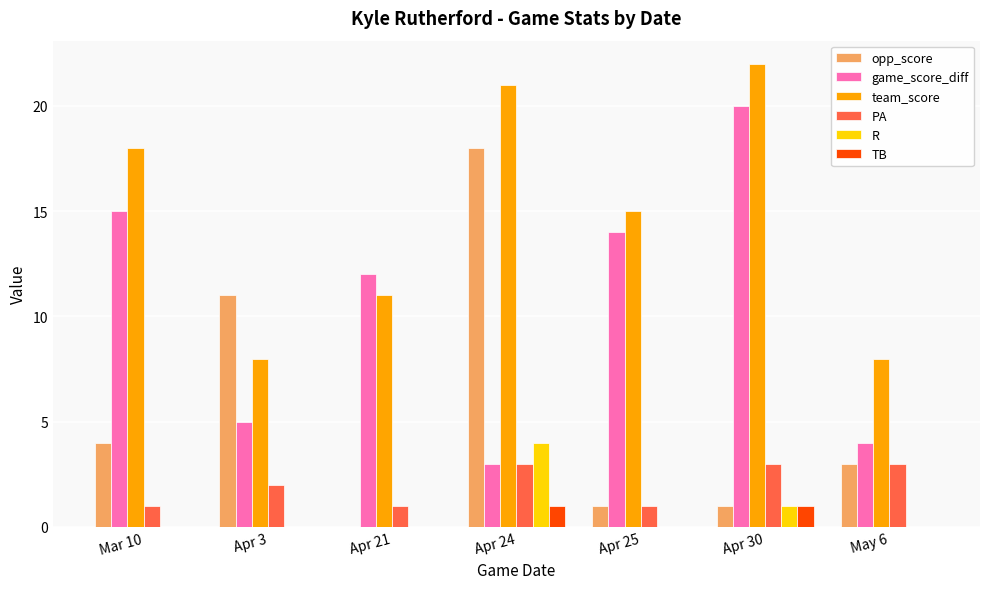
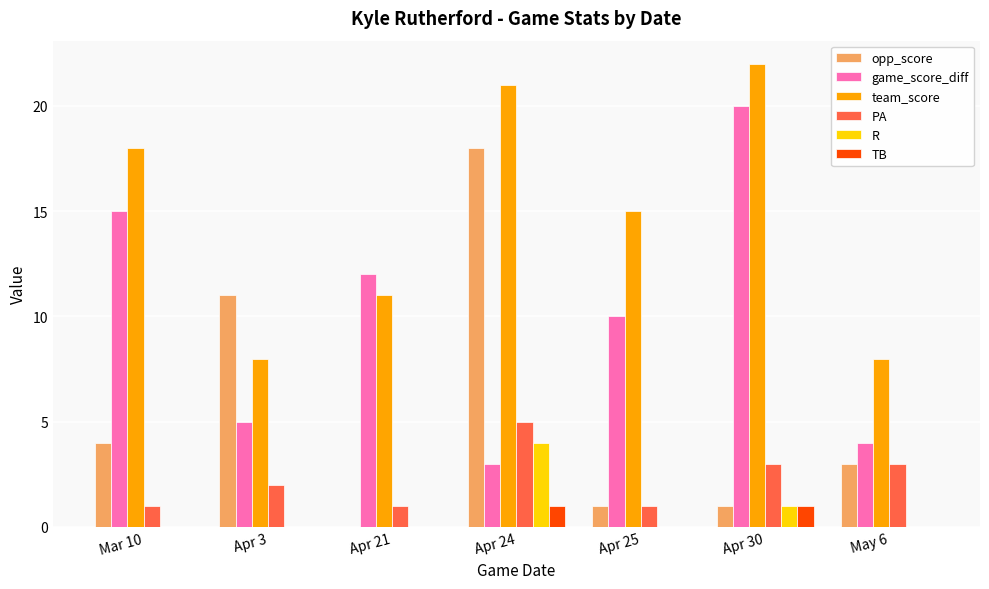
  {
    "opp_score": {
      "Mar 10": 4,
      "Apr 3": 11,
      "Apr 21": 0,
      "Apr 24": 18,
      "Apr 25": 1,
      "Apr 30": 1,
      "May 6": 3
    },
    "game_score_diff": {
      "Mar 10": 15,
      "Apr 3": 5,
      "Apr 21": 12,
      "Apr 24": 3,
-     "Apr 25": 14,
+     "Apr 25": 10,
      "Apr 30": 20,
      "May 6": 4
    },
    "PA": {
      "Mar 10": 1,
      "Apr 3": 2,
      "Apr 21": 1,
-     "Apr 24": 3,
+     "Apr 24": 5,
      "Apr 25": 1,
      "Apr 30": 3,
      "May 6": 3
    },
    "TB": {
      "Mar 10": 0,
      "Apr 3": 0,
      "Apr 21": 0,
      "Apr 24": 1,
      "Apr 25": 0,
      "Apr 30": 1,
      "May 6": 0
    }
  }
